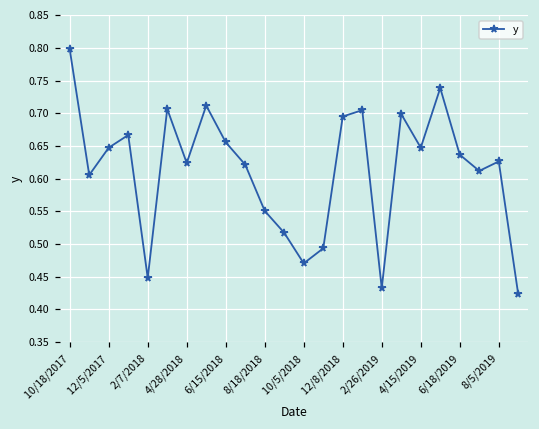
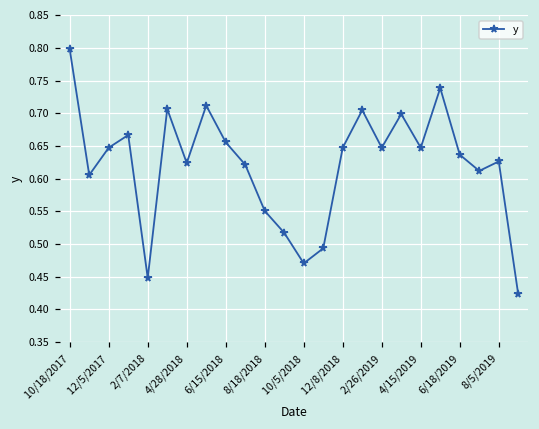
  {
    "10/18/2017": 0.80,
    "12/5/2017": 0.65,
    "2/7/2018": 0.45,
    "4/28/2018": 0.62,
    "6/15/2018": 0.66,
    "8/18/2018": 0.55,
    "10/5/2018": 0.47,
-   "12/8/2018": 0.70,
-   "2/26/2019": 0.43,
+   "12/8/2018": 0.65,
+   "2/26/2019": 0.65,
    "4/15/2019": 0.65,
    "6/18/2019": 0.64,
    "8/5/2019": 0.63
  }
